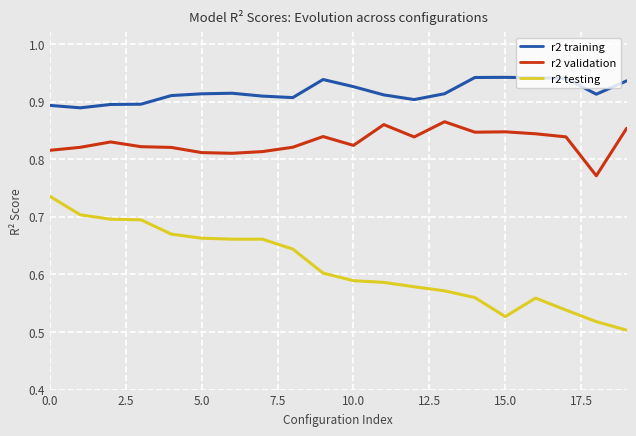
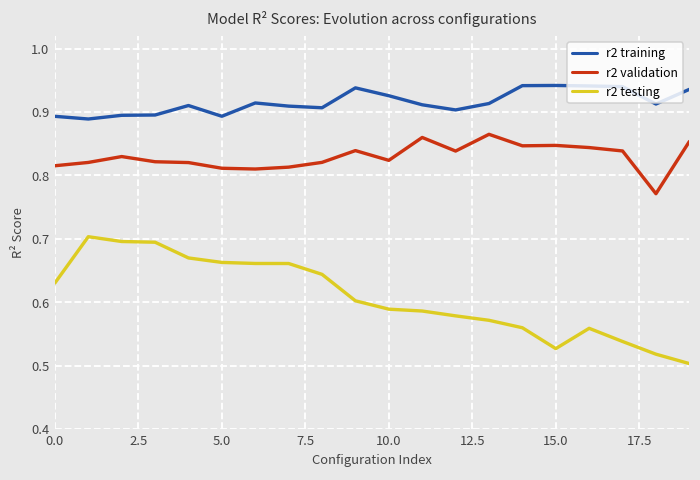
  {
    "r2 training": {
      "0.0": 0.89,
-     "5.0": 0.91,
+     "5.0": 0.89,
      "10.0": 0.93,
      "15.0": 0.94
    },
    "r2 validation": {
      "0.0": 0.82,
      "5.0": 0.81,
      "10.0": 0.82,
      "15.0": 0.85
    },
    "r2 testing": {
-     "0.0": 0.74,
+     "0.0": 0.63,
      "5.0": 0.66,
      "10.0": 0.59,
      "15.0": 0.53
    }
  }
